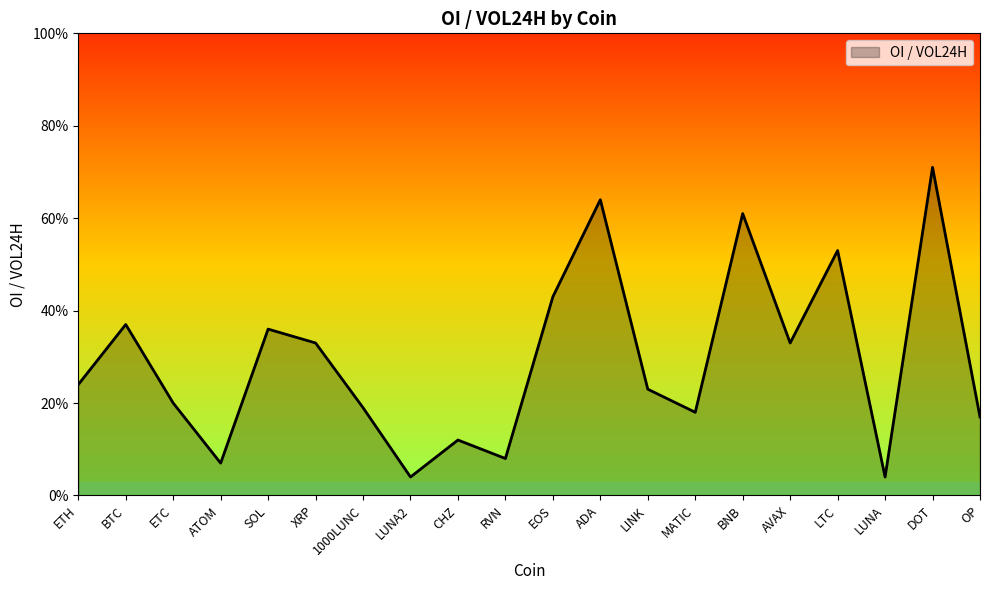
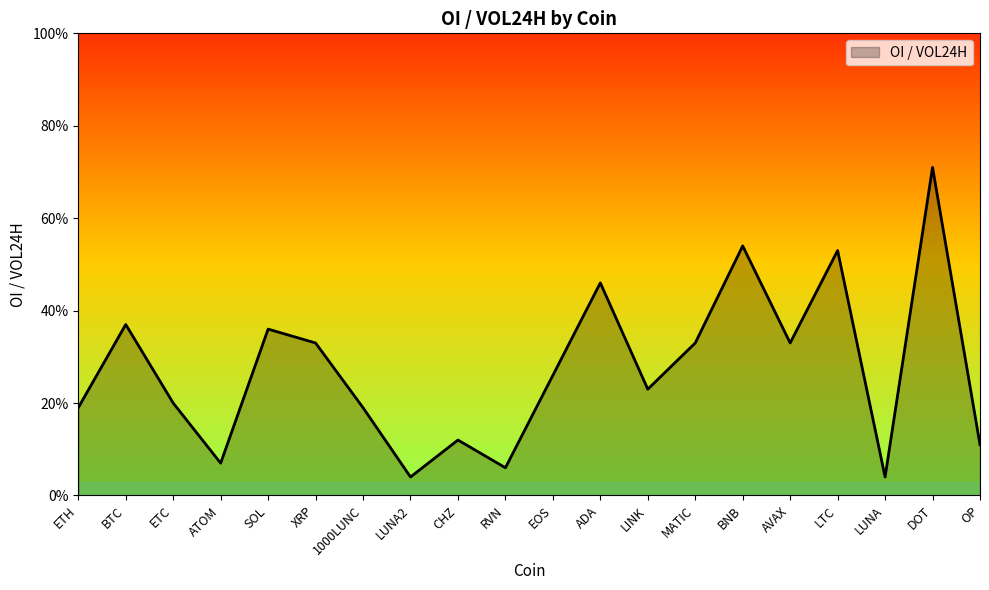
  {
-   "ETH": "24%",
+   "ETH": "19%",
    "BTC": "37%",
    "ETC": "20%",
    "ATOM": "7%",
    "SOL": "36%",
    "XRP": "33%",
    "1000LUNC": "19%",
    "LUNA2": "4%",
    "CHZ": "12%",
-   "RVN": "8%",
-   "EOS": "43%",
-   "ADA": "64%",
+   "RVN": "6%",
+   "EOS": "26%",
+   "ADA": "46%",
    "LINK": "23%",
-   "MATIC": "18%",
-   "BNB": "61%",
+   "MATIC": "33%",
+   "BNB": "54%",
    "AVAX": "33%",
    "LTC": "53%",
    "LUNA": "4%",
    "DOT": "71%",
-   "OP": "17%"
+   "OP": "11%"
  }
